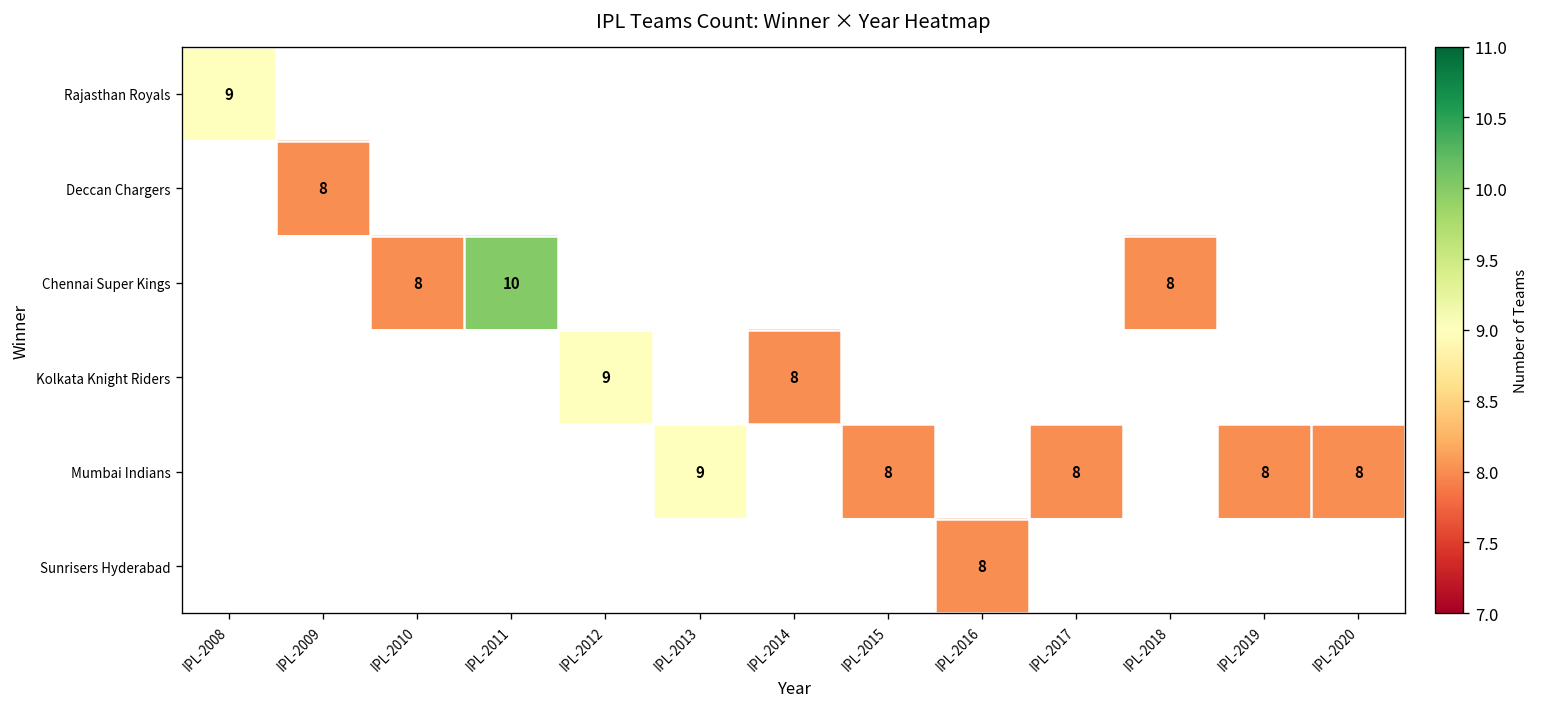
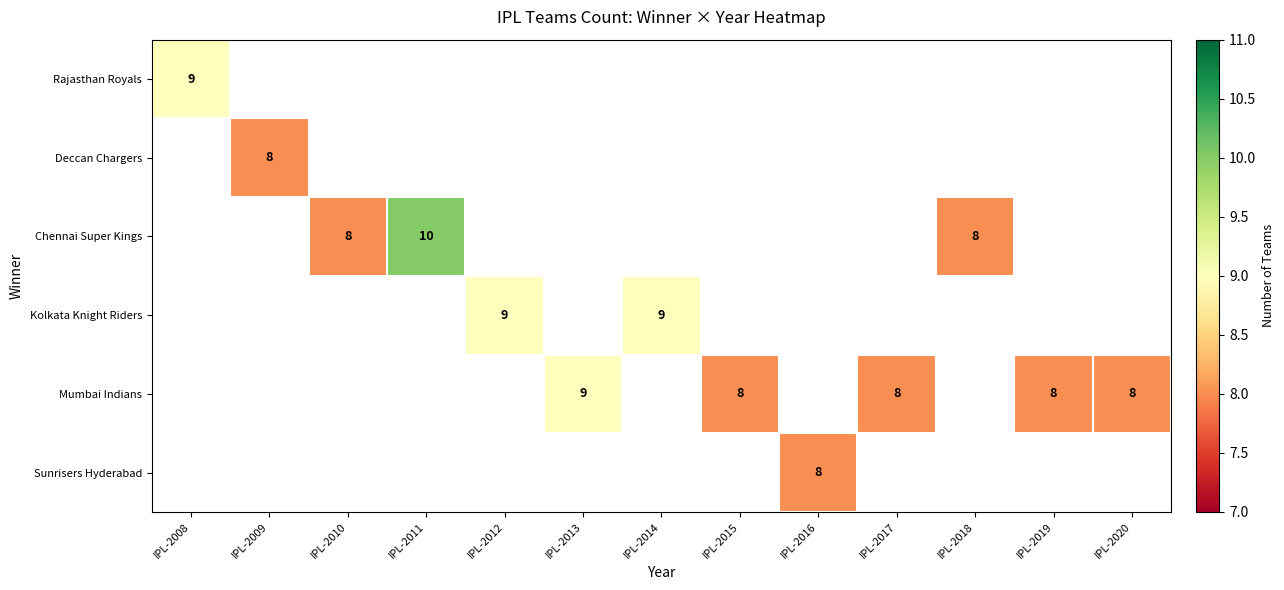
  {
    "Rajasthan Royals": {
      "IPL-2008": 9
    },
    "Deccan Chargers": {
      "IPL-2009": 8
    },
    "Chennai Super Kings": {
      "IPL-2010": 8,
      "IPL-2011": 10,
      "IPL-2018": 8
    },
    "Kolkata Knight Riders": {
      "IPL-2012": 9,
-     "IPL-2014": 8
+     "IPL-2014": 9
    },
    "Mumbai Indians": {
      "IPL-2013": 9,
      "IPL-2015": 8,
      "IPL-2017": 8,
      "IPL-2019": 8,
      "IPL-2020": 8
    },
    "Sunrisers Hyderabad": {
      "IPL-2016": 8
    }
  }
